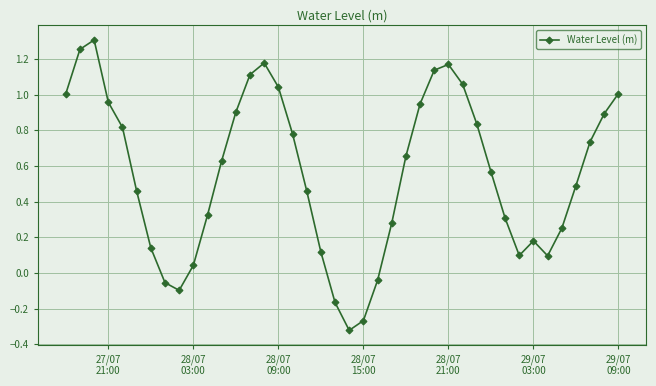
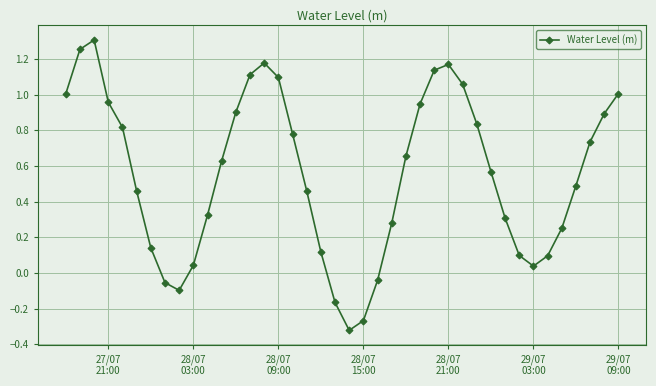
  {
    "27/07 21:00": 0.96,
    "28/07 03:00": 0.04,
-   "28/07 09:00": 1.04,
+   "28/07 09:00": 1.10,
    "28/07 15:00": -0.27,
    "28/07 21:00": 1.17,
-   "29/07 03:00": 0.18,
+   "29/07 03:00": 0.04,
    "29/07 09:00": 1.01
  }
